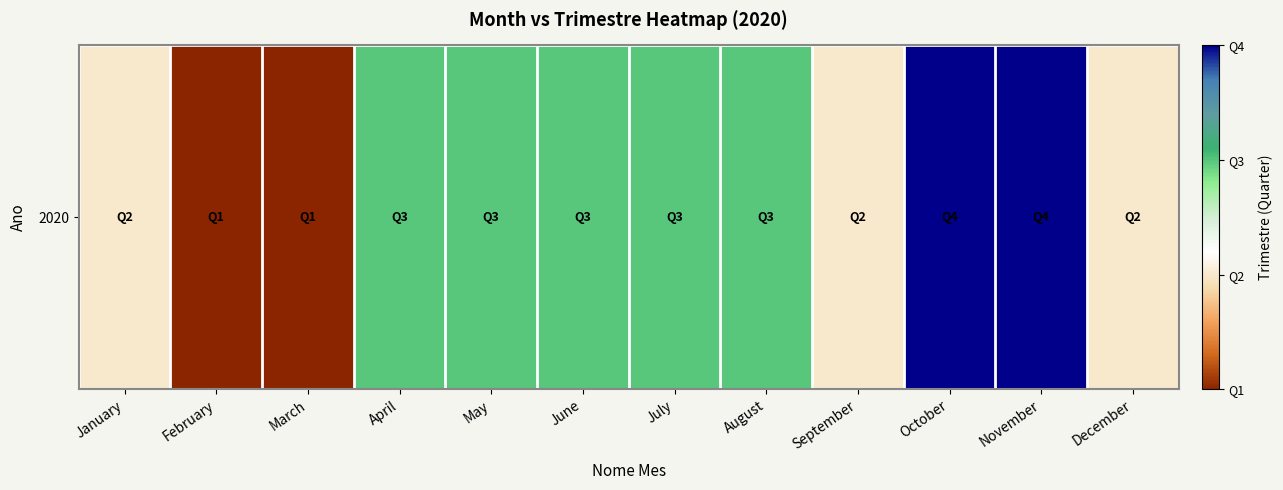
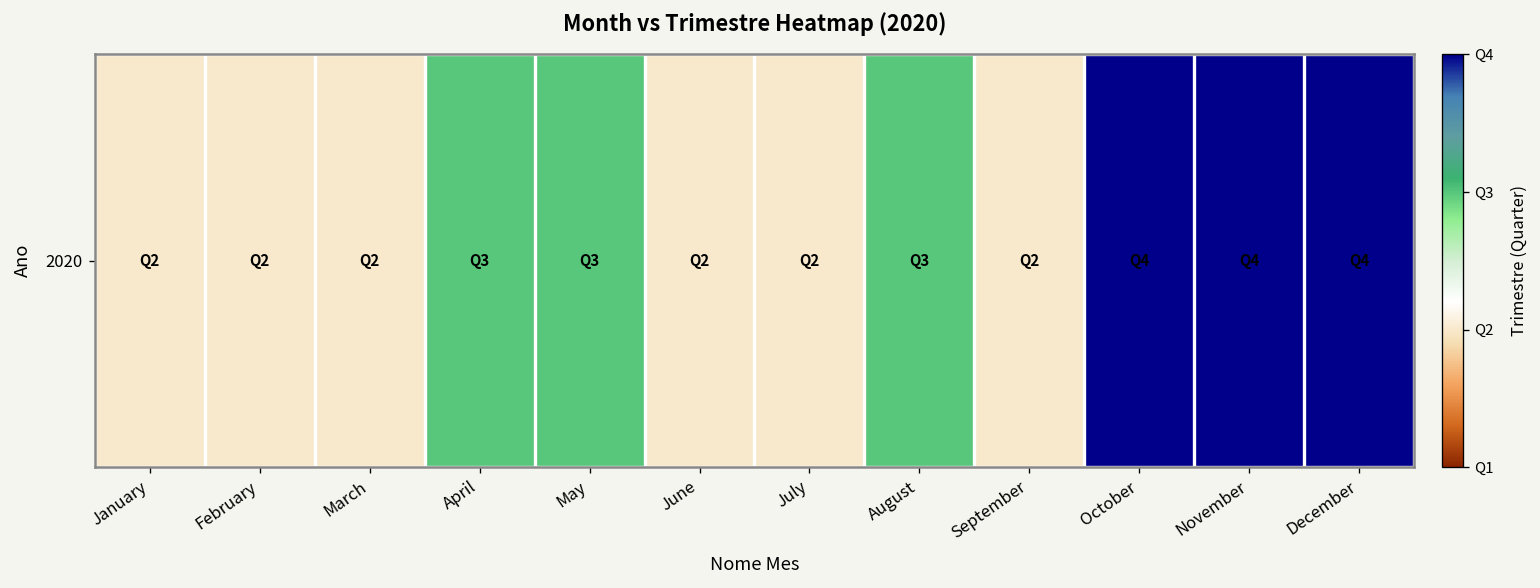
  {
    "2020": {
-     "February": 1,
-     "March": 1,
-     "June": 3,
-     "July": 3,
-     "December": 2
+     "February": 2,
+     "March": 2,
+     "June": 2,
+     "July": 2,
+     "December": 4
    }
  }
